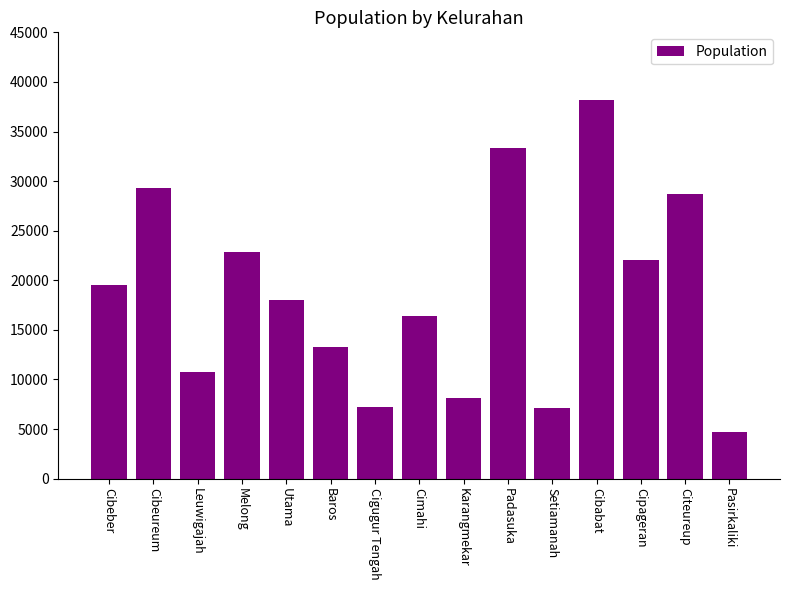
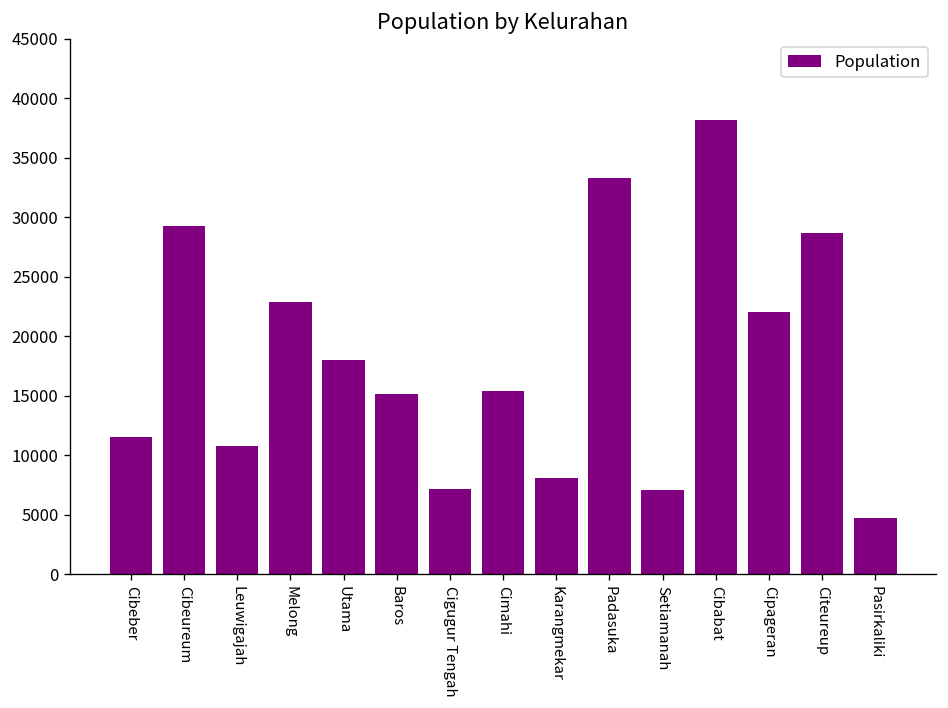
  {
-   "Cibeber": 20000,
+   "Cibeber": 12000,
    "Cibeureum": 29000,
    "Leuwigajah": 11000,
    "Melong": 23000,
    "Utama": 18000,
-   "Baros": 13000,
+   "Baros": 15000,
    "Cigugur Tengah": 7000,
-   "Cimahi": 16000,
+   "Cimahi": 15000,
    "Karangmekar": 8000,
    "Padasuka": 33000,
    "Setiamanah": 7000,
    "Cibabat": 38000,
    "Cipageran": 22000,
    "Citeureup": 29000,
    "Pasirkaliki": 5000
  }
